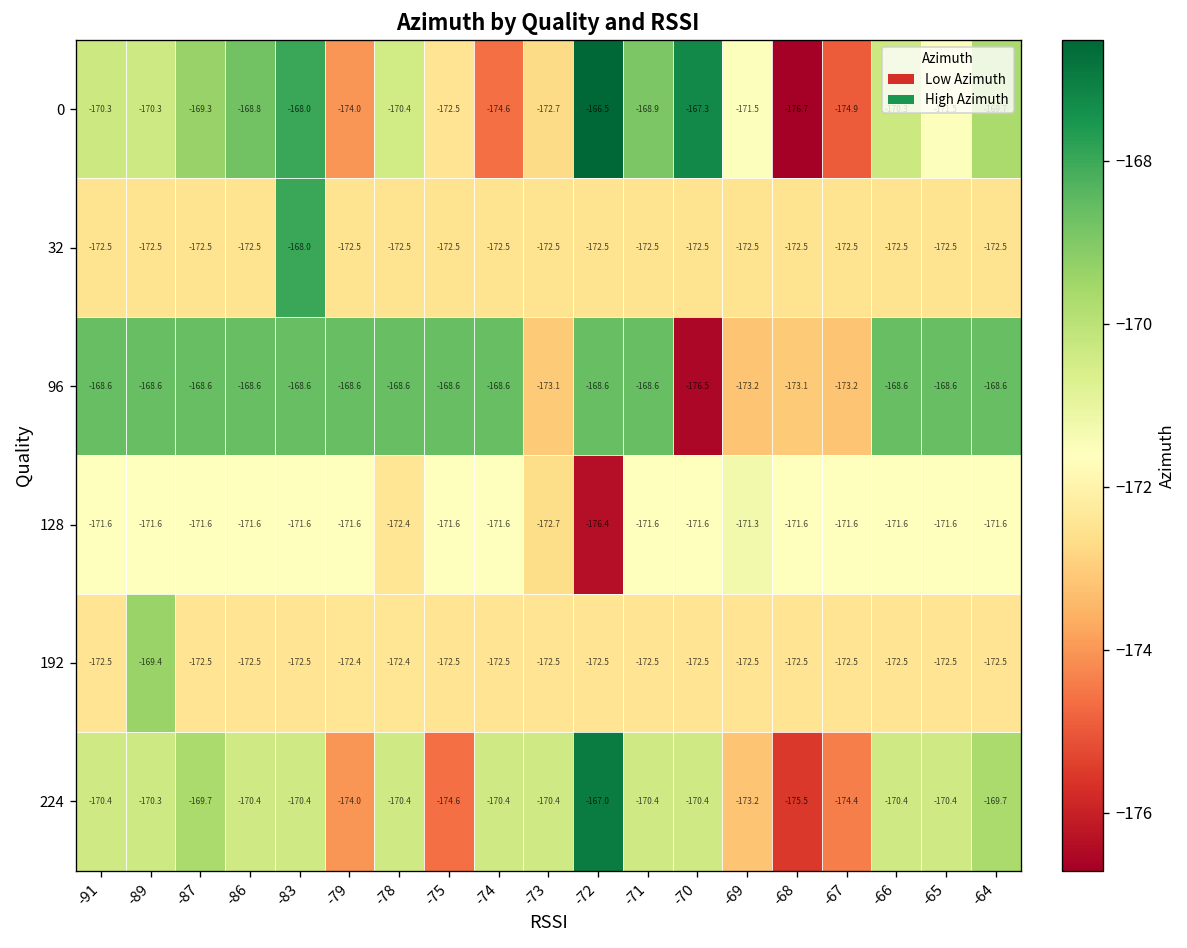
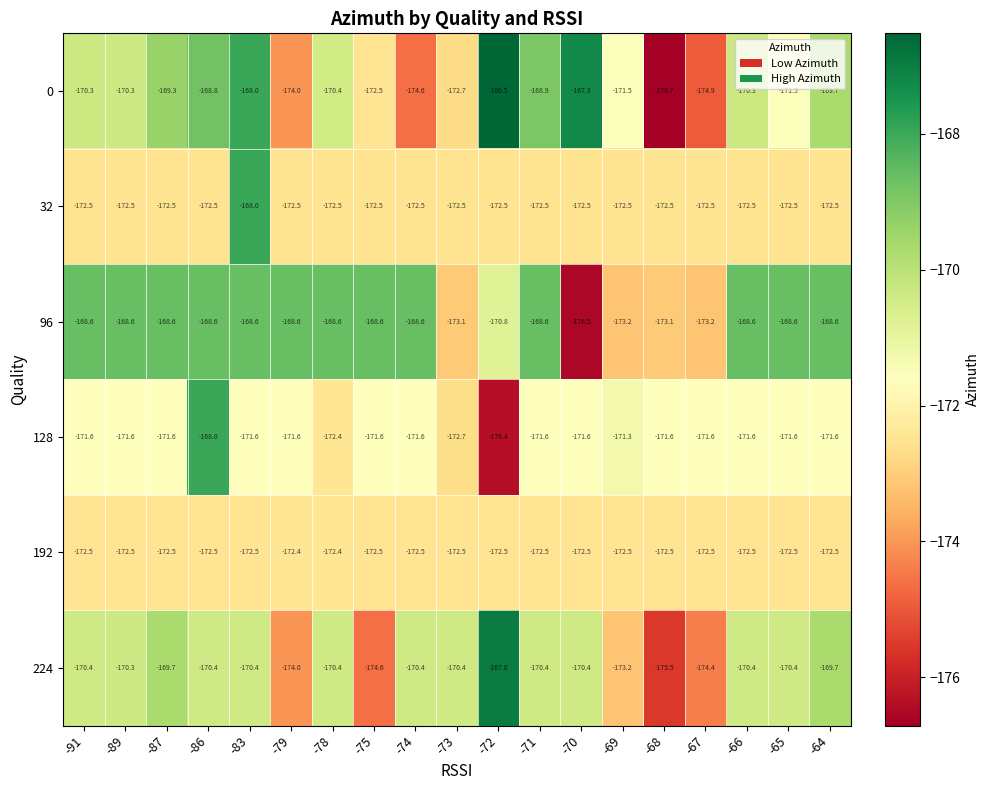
  {
    "0": {
      "-91": -170.3,
      "-89": -170.3,
      "-87": -169.3,
      "-86": -168.8,
      "-83": -168.0,
      "-79": -174.0,
      "-78": -170.4,
      "-75": -172.5,
      "-74": -174.6,
      "-73": -172.7,
      "-72": -166.5,
      "-71": -168.9,
      "-70": -167.3,
      "-69": -171.5,
      "-68": -176.7,
      "-67": -174.9
    },
    "32": {
      "-91": -172.5,
      "-89": -172.5,
      "-87": -172.5,
      "-86": -172.5,
      "-83": -168.0,
      "-79": -172.5,
      "-78": -172.5,
      "-75": -172.5,
      "-74": -172.5,
      "-73": -172.5,
      "-72": -172.5,
      "-71": -172.5,
      "-70": -172.5,
      "-69": -172.5,
      "-68": -172.5,
      "-67": -172.5,
      "-66": -172.5,
      "-65": -172.5,
      "-64": -172.5
    },
    "96": {
      "-91": -168.6,
      "-89": -168.6,
      "-87": -168.6,
      "-86": -168.6,
      "-83": -168.6,
      "-79": -168.6,
      "-78": -168.6,
      "-75": -168.6,
      "-74": -168.6,
      "-73": -173.1,
-     "-72": -168.6,
+     "-72": -170.8,
      "-71": -168.6,
      "-70": -176.5,
      "-69": -173.2,
      "-68": -173.1,
      "-67": -173.2,
      "-66": -168.6,
      "-65": -168.6,
      "-64": -168.6
    },
    "128": {
      "-91": -171.6,
      "-89": -171.6,
      "-87": -171.6,
-     "-86": -171.6,
+     "-86": -168.0,
      "-83": -171.6,
      "-79": -171.6,
      "-78": -172.4,
      "-75": -171.6,
      "-74": -171.6,
      "-73": -172.7,
      "-72": -176.4,
      "-71": -171.6,
      "-70": -171.6,
      "-69": -171.3,
      "-68": -171.6,
      "-67": -171.6,
      "-66": -171.6,
      "-65": -171.6,
      "-64": -171.6
    },
    "192": {
      "-91": -172.5,
-     "-89": -169.4,
+     "-89": -172.5,
      "-87": -172.5,
      "-86": -172.5,
      "-83": -172.5,
      "-79": -172.4,
      "-78": -172.4,
      "-75": -172.5,
      "-74": -172.5,
      "-73": -172.5,
      "-72": -172.5,
      "-71": -172.5,
      "-70": -172.5,
      "-69": -172.5,
      "-68": -172.5,
      "-67": -172.5,
      "-66": -172.5,
      "-65": -172.5,
      "-64": -172.5
    },
    "224": {
      "-91": -170.4,
      "-89": -170.3,
      "-87": -169.7,
      "-86": -170.4,
      "-83": -170.4,
      "-79": -174.0,
      "-78": -170.4,
      "-75": -174.6,
      "-74": -170.4,
      "-73": -170.4,
      "-72": -167.0,
      "-71": -170.4,
      "-70": -170.4,
      "-69": -173.2,
      "-68": -175.5,
      "-67": -174.4,
      "-66": -170.4,
      "-65": -170.4,
      "-64": -169.7
    }
  }
